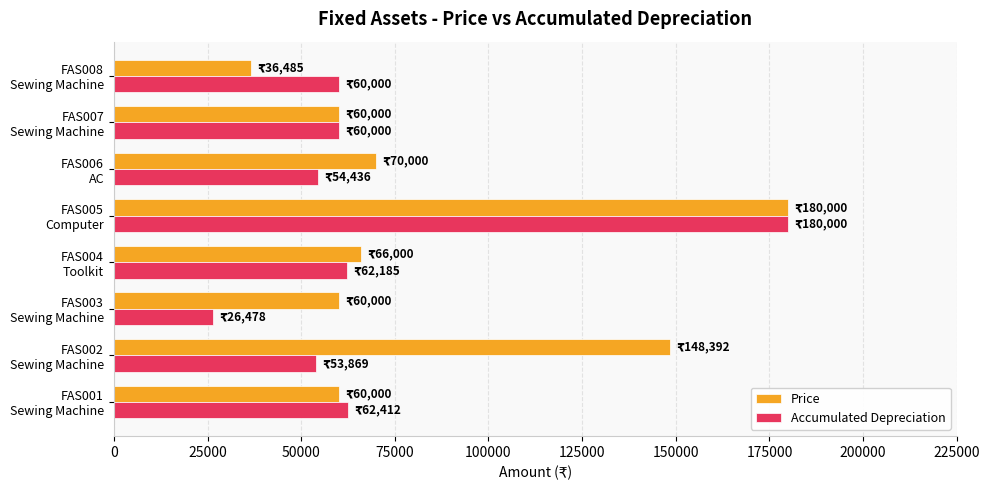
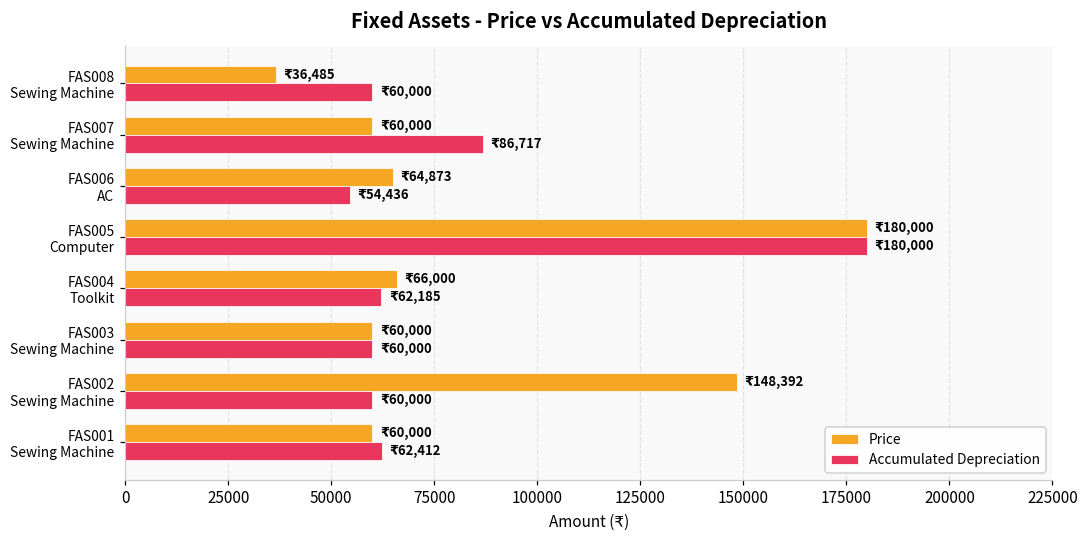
  {
    "Price": {
      "FAS008 Sewing Machine": "36,485",
      "FAS007 Sewing Machine": "60,000",
-     "FAS006 AC": "70,000",
+     "FAS006 AC": "64,873",
      "FAS005 Computer": "180,000",
      "FAS004 Toolkit": "66,000",
      "FAS003 Sewing Machine": "60,000",
      "FAS002 Sewing Machine": "148,392",
      "FAS001 Sewing Machine": "60,000"
    },
    "Accumulated Depreciation": {
      "FAS008 Sewing Machine": "60,000",
-     "FAS007 Sewing Machine": "60,000",
+     "FAS007 Sewing Machine": "86,717",
      "FAS006 AC": "54,436",
      "FAS005 Computer": "180,000",
      "FAS004 Toolkit": "62,185",
-     "FAS003 Sewing Machine": "26,478",
-     "FAS002 Sewing Machine": "53,869",
+     "FAS003 Sewing Machine": "60,000",
+     "FAS002 Sewing Machine": "60,000",
      "FAS001 Sewing Machine": "62,412"
    }
  }
